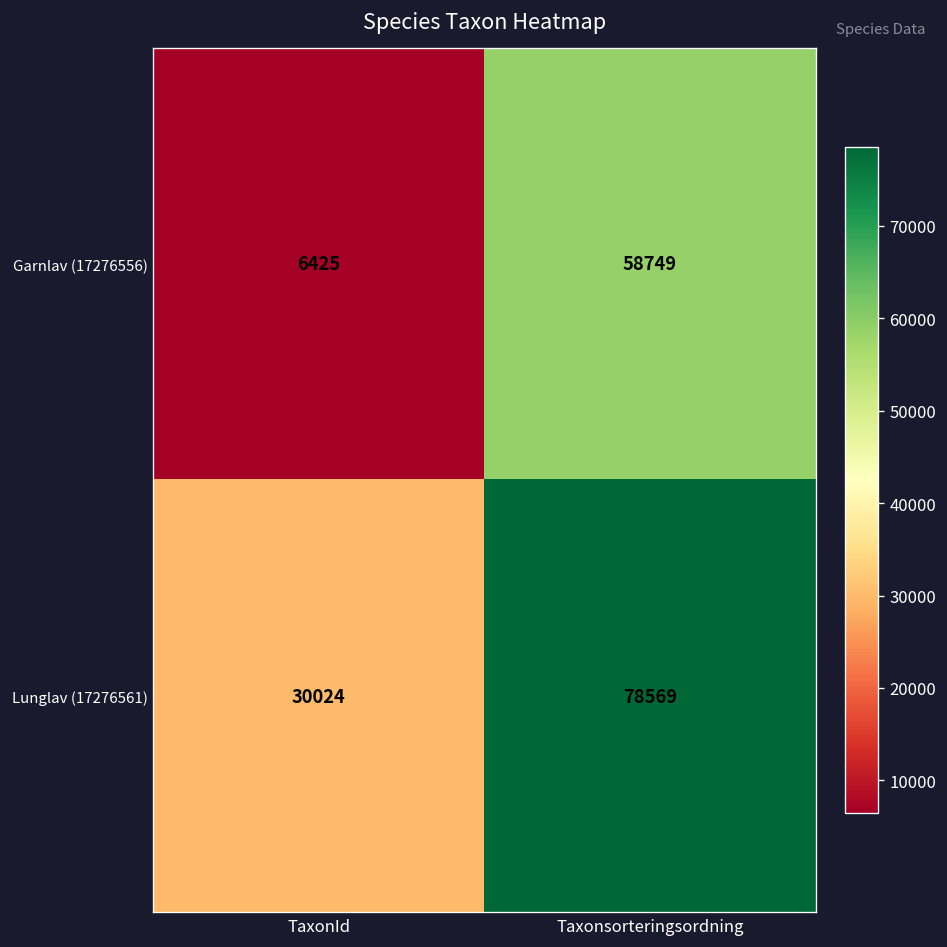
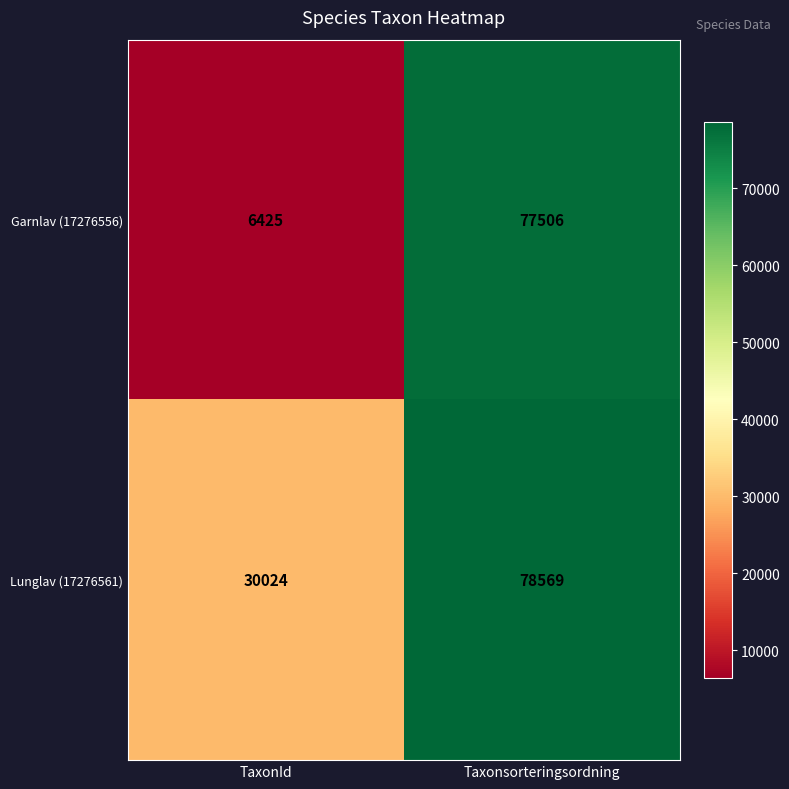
  {
    "Garnlav (17276556)": {
      "TaxonId": 6425,
-     "Taxonsorteringsordning": 58749
+     "Taxonsorteringsordning": 77506
    },
    "Lunglav (17276561)": {
      "TaxonId": 30024,
      "Taxonsorteringsordning": 78569
    }
  }
